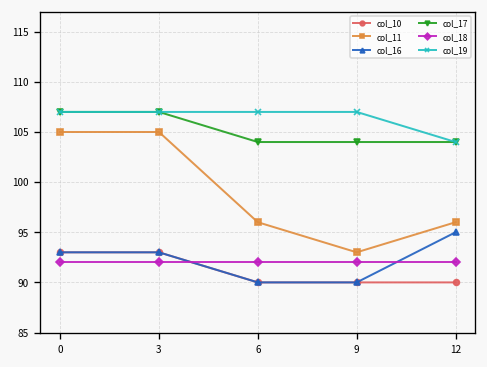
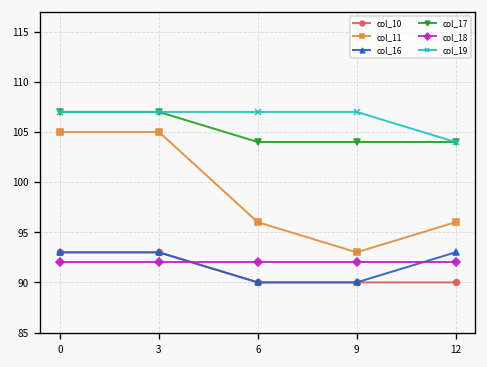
  {
    "col_16": {
-     "12": 95
+     "12": 93
    },
    "col_17": {
      "6": 104,
      "9": 104
    },
    "col_18": {
      "0": 92,
      "3": 92,
      "6": 92,
      "9": 92,
      "12": 92
    },
    "col_19": {
      "6": 107,
      "9": 107
    }
  }
